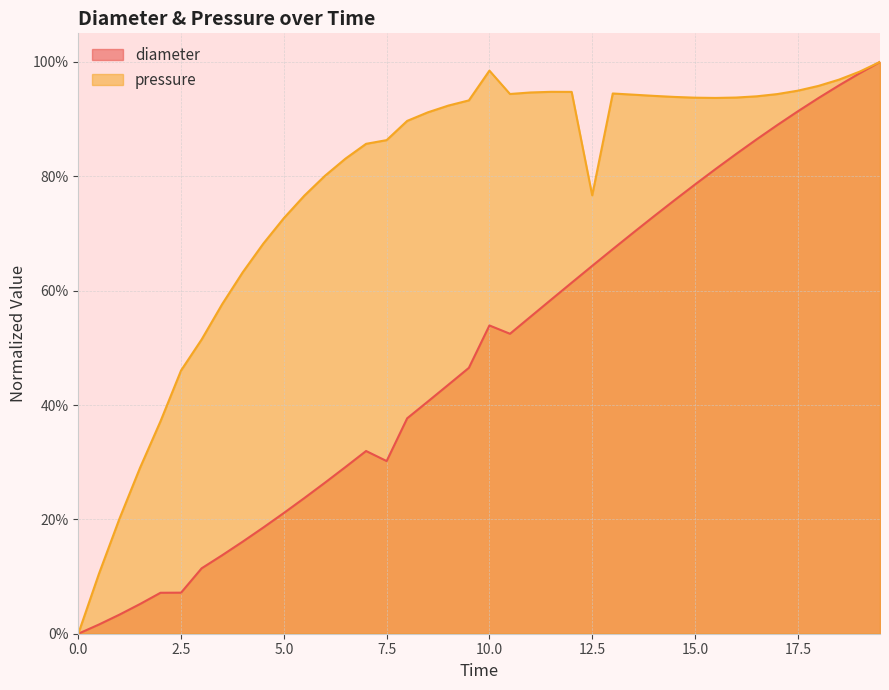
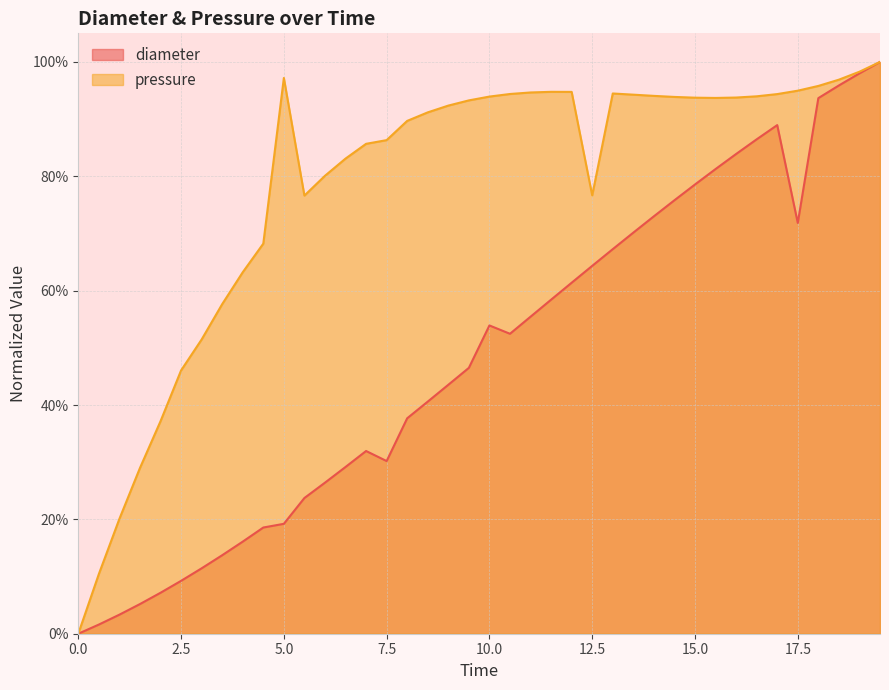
  {
    "diameter": {
-     "2.5": "7%",
-     "5.0": "21%",
+     "2.5": "9%",
+     "5.0": "19%",
      "7.5": "30%",
      "10.0": "54%",
      "12.5": "64%",
      "15.0": "79%",
-     "17.5": "91%"
+     "17.5": "72%"
    },
    "pressure": {
      "2.5": "46%",
-     "5.0": "73%",
+     "5.0": "97%",
      "7.5": "86%",
-     "10.0": "98%",
+     "10.0": "94%",
      "12.5": "77%",
      "15.0": "94%",
      "17.5": "95%"
    }
  }
